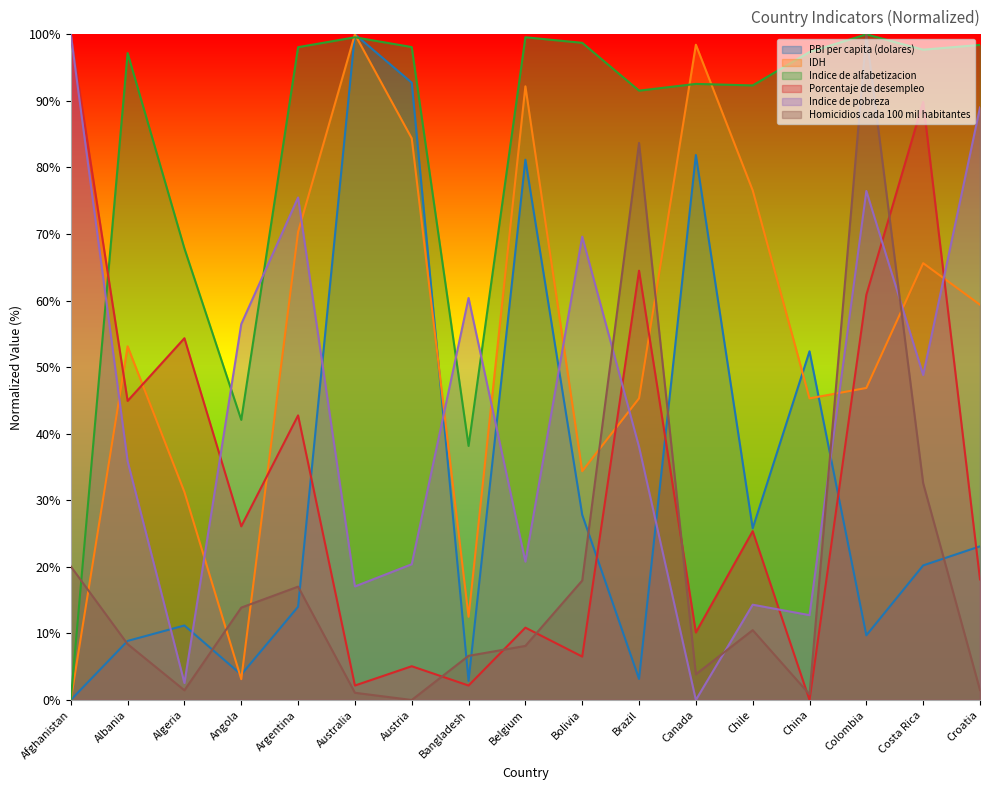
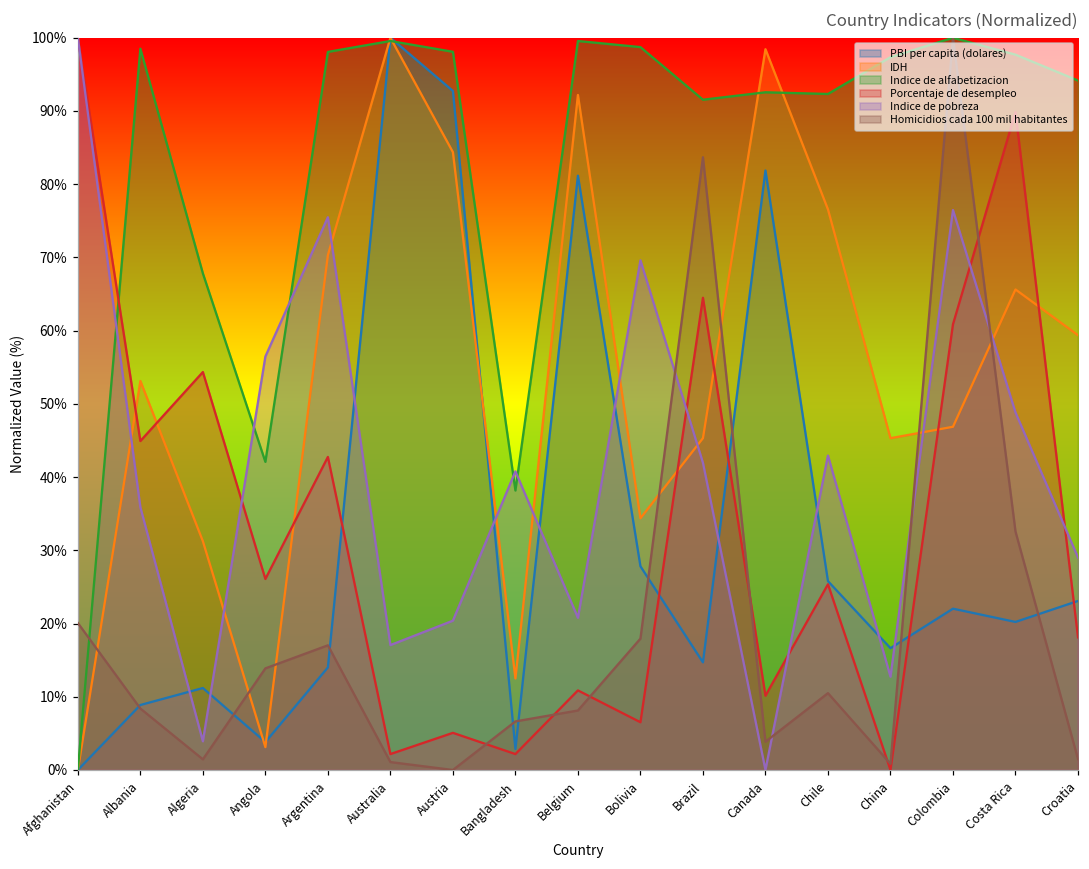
  {
    "PBI per capita (dolares)": {
      "Albania": "9%",
      "Algeria": "11%",
      "Angola": "4%",
      "Argentina": "14%",
      "Austria": "93%",
      "Bangladesh": "3%",
      "Belgium": "81%",
      "Bolivia": "28%",
-     "Brazil": "3%",
+     "Brazil": "15%",
      "Canada": "82%",
      "Chile": "26%",
-     "China": "52%",
-     "Colombia": "10%",
+     "China": "17%",
+     "Colombia": "22%",
      "Costa Rica": "20%",
      "Croatia": "23%"
    },
    "Indice de alfabetizacion": {
-     "Albania": "97%",
+     "Albania": "99%",
      "Algeria": "68%",
      "Angola": "42%",
      "Argentina": "98%",
      "Australia": "100%",
      "Austria": "98%",
      "Bangladesh": "38%",
      "Belgium": "100%",
      "Bolivia": "99%",
      "Brazil": "92%",
      "Canada": "93%",
      "Chile": "92%",
-     "Croatia": "98%"
+     "Croatia": "94%"
    },
    "Indice de pobreza": {
      "Albania": "36%",
-     "Algeria": "3%",
+     "Algeria": "4%",
      "Angola": "56%",
      "Argentina": "75%",
      "Australia": "17%",
      "Austria": "20%",
-     "Bangladesh": "60%",
+     "Bangladesh": "41%",
      "Belgium": "21%",
      "Bolivia": "70%",
-     "Brazil": "38%",
+     "Brazil": "42%",
      "Canada": "0%",
-     "Chile": "14%",
+     "Chile": "43%",
      "China": "13%",
      "Colombia": "76%",
      "Costa Rica": "49%",
-     "Croatia": "89%"
+     "Croatia": "29%"
    }
  }
